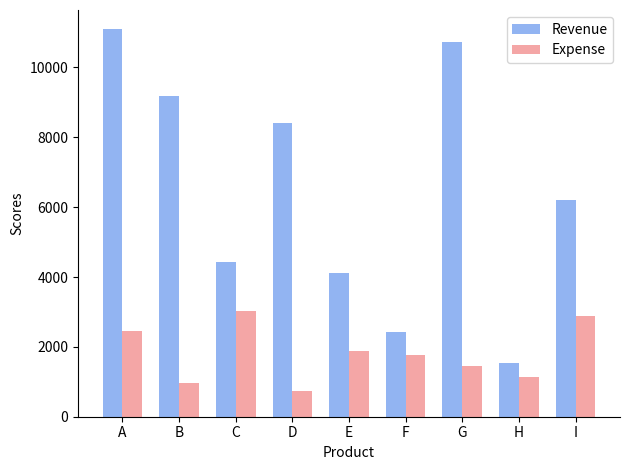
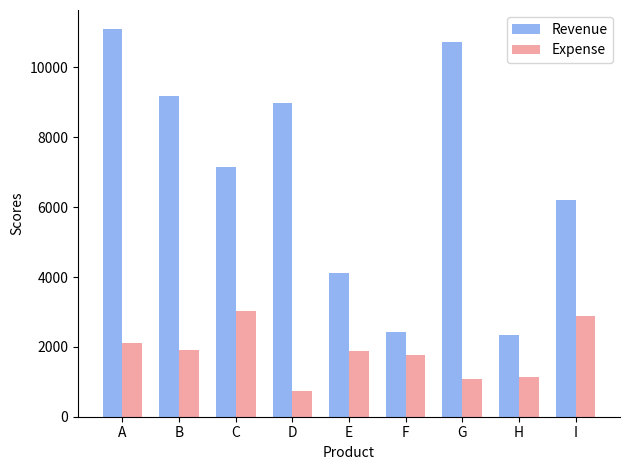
  {
    "Revenue": {
      "A": 11100,
      "B": 9200,
-     "C": 4400,
-     "D": 8400,
+     "C": 7200,
+     "D": 9000,
      "E": 4100,
      "F": 2400,
      "G": 10700,
-     "H": 1500,
+     "H": 2400,
      "I": 6200
    },
    "Expense": {
-     "A": 2400,
-     "B": 1000,
+     "A": 2100,
+     "B": 1900,
      "C": 3000,
      "D": 700,
      "E": 1900,
      "F": 1800,
-     "G": 1500,
+     "G": 1100,
      "H": 1100,
      "I": 2900
    }
  }
